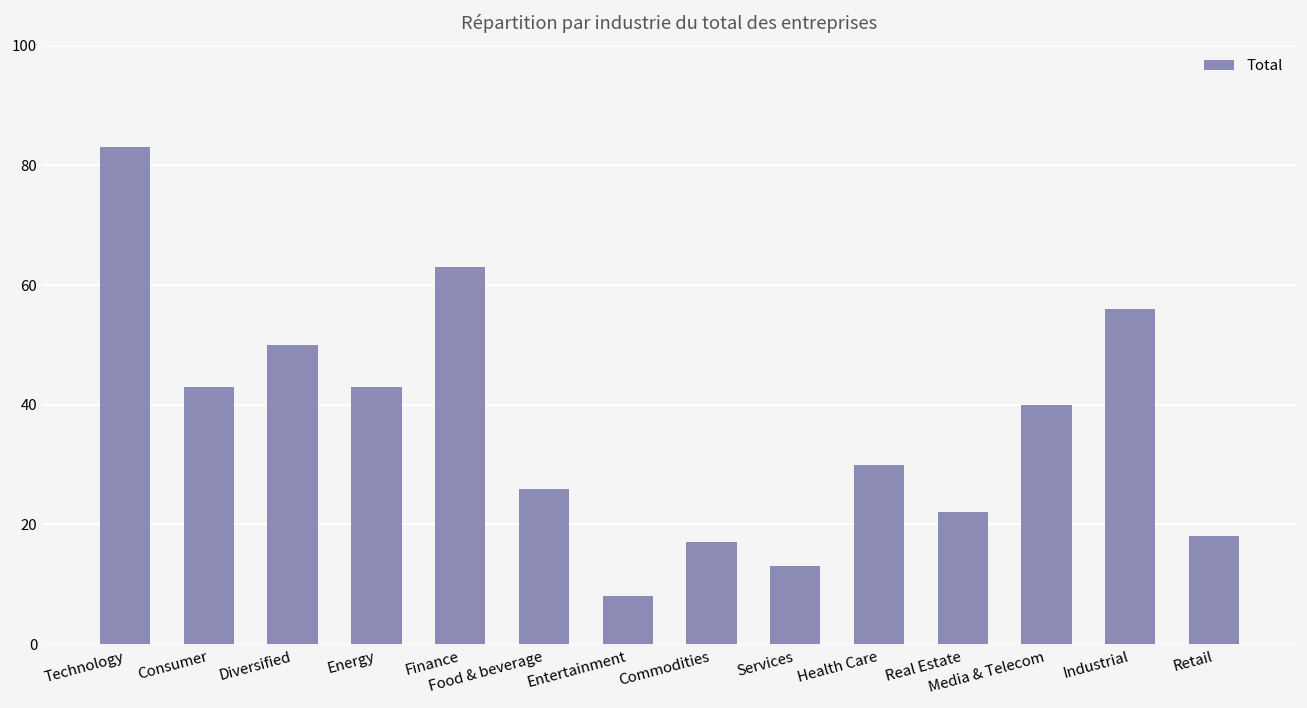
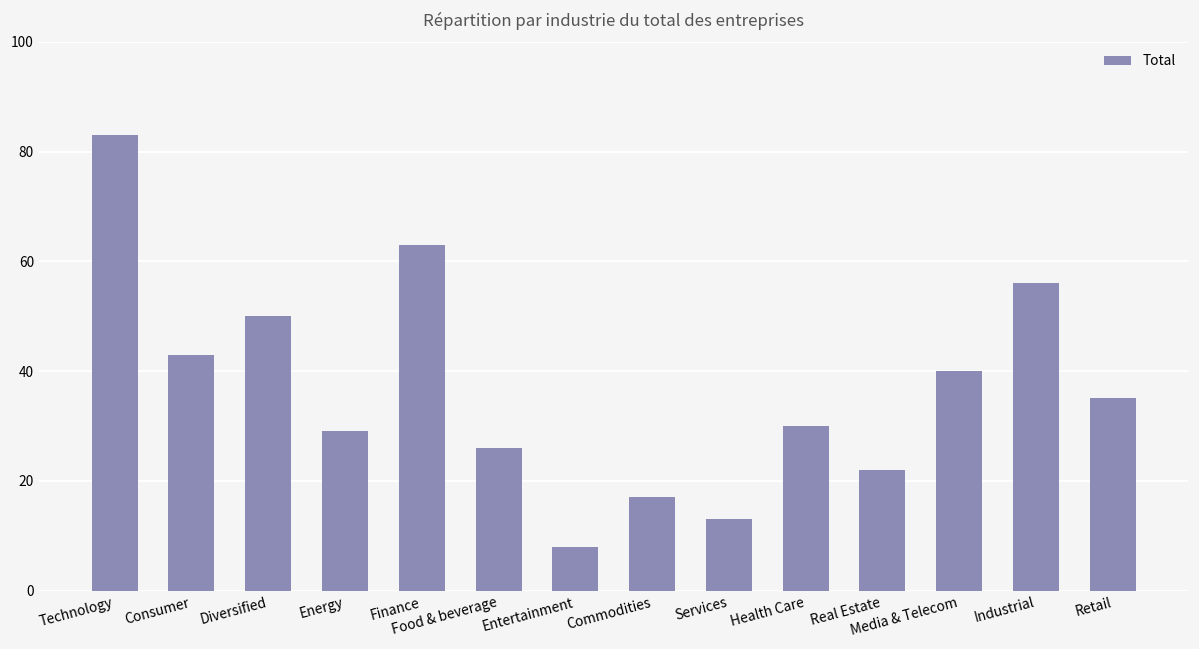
  {
    "Technology": 83,
    "Consumer": 43,
    "Diversified": 50,
-   "Energy": 43,
+   "Energy": 29,
    "Finance": 63,
    "Food & beverage": 26,
    "Entertainment": 8,
    "Commodities": 17,
    "Services": 13,
    "Health Care": 30,
    "Real Estate": 22,
    "Media & Telecom": 40,
    "Industrial": 56,
-   "Retail": 18
+   "Retail": 35
  }
